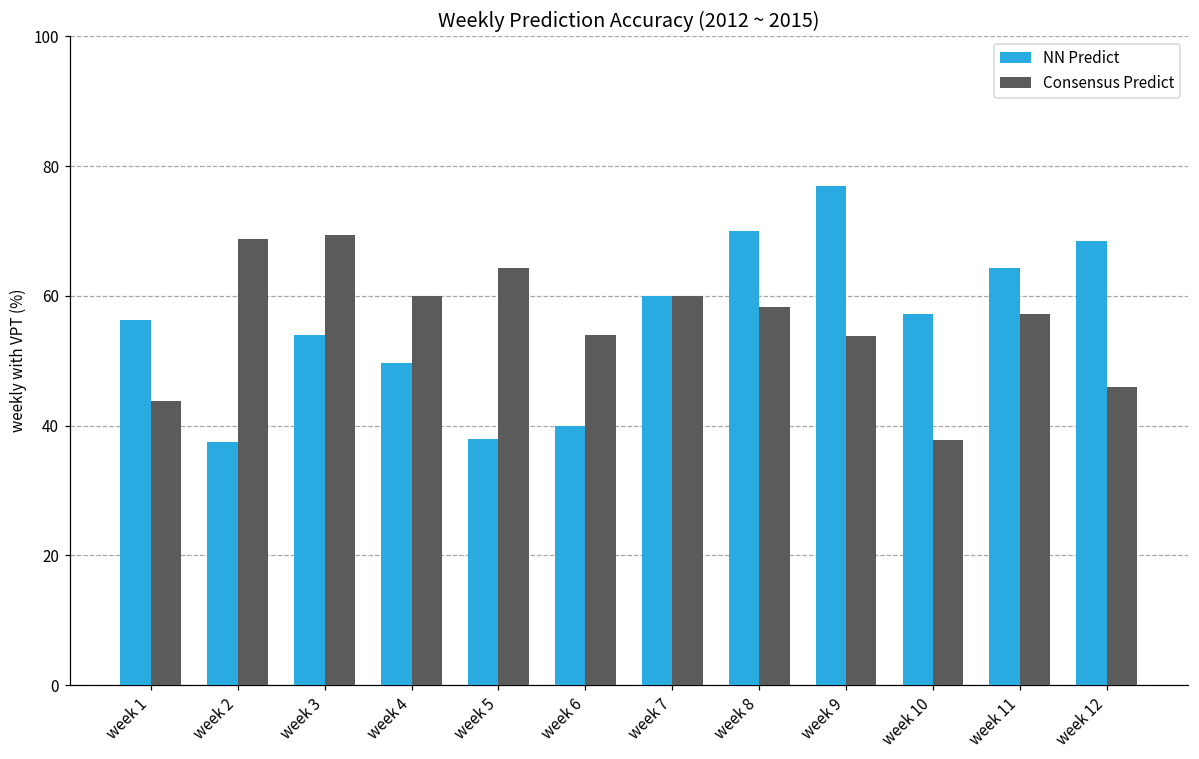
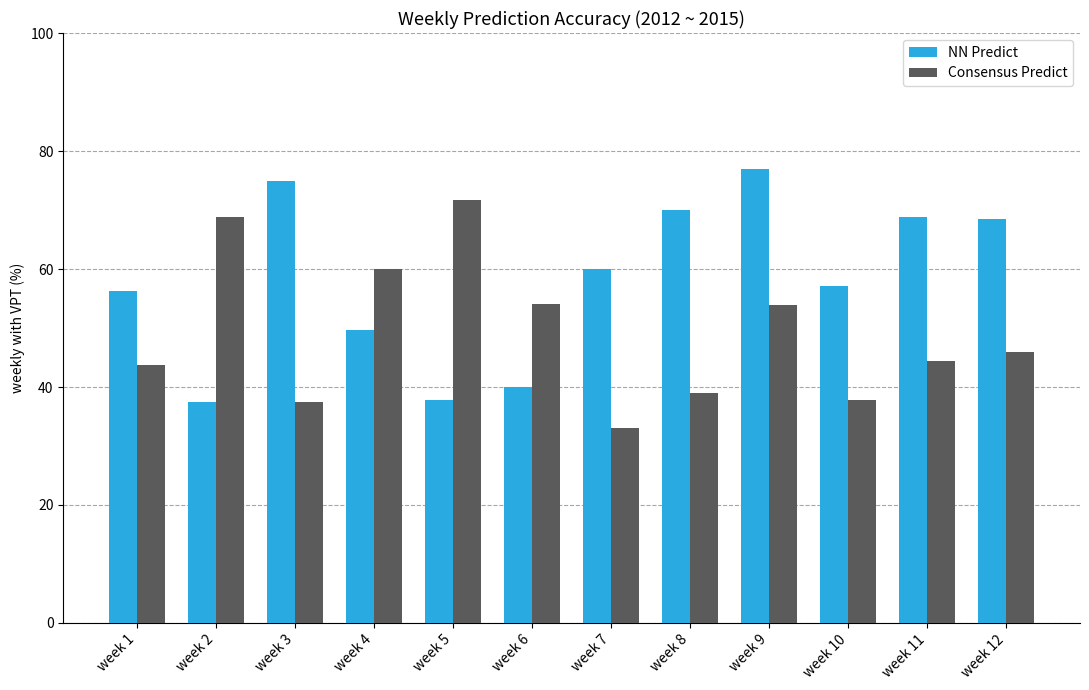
  {
    "NN Predict": {
      "week 1": 56,
      "week 2": 38,
-     "week 3": 54,
+     "week 3": 75,
      "week 4": 50,
      "week 5": 38,
      "week 6": 40,
      "week 7": 60,
      "week 8": 70,
      "week 9": 77,
      "week 10": 57,
-     "week 11": 64,
+     "week 11": 69,
      "week 12": 68
    },
    "Consensus Predict": {
      "week 1": 44,
      "week 2": 69,
-     "week 3": 69,
+     "week 3": 38,
      "week 4": 60,
-     "week 5": 64,
+     "week 5": 72,
      "week 6": 54,
-     "week 7": 60,
-     "week 8": 58,
+     "week 7": 33,
+     "week 8": 39,
      "week 9": 54,
      "week 10": 38,
-     "week 11": 57,
+     "week 11": 44,
      "week 12": 46
    }
  }
